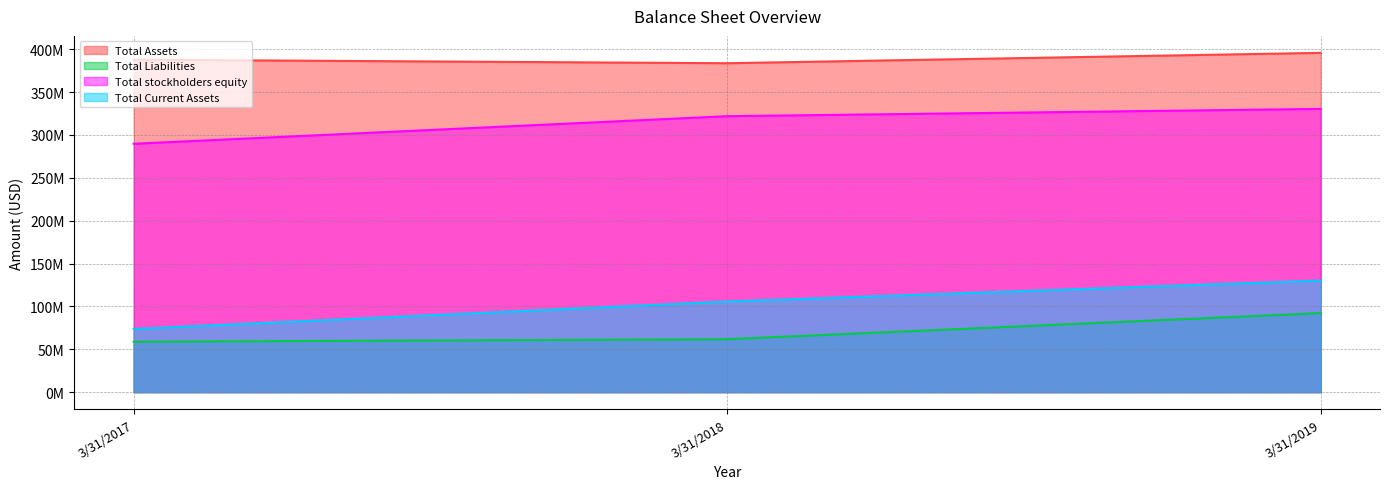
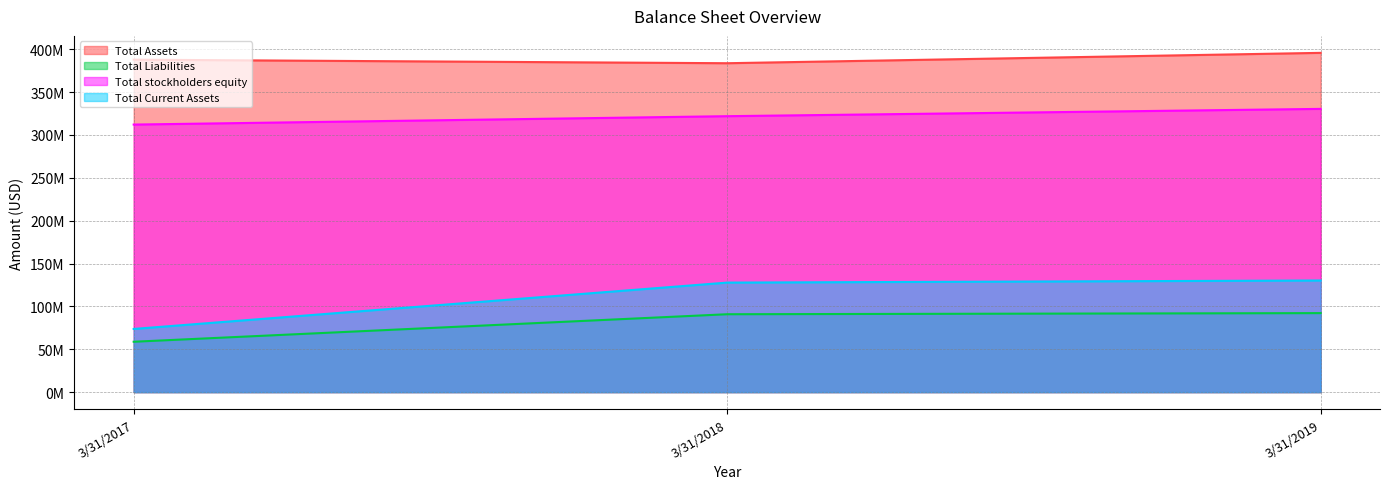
  {
    "Total Assets": {
      "3/31/2018": 380000000,
      "3/31/2019": 400000000
    },
    "Total Liabilities": {
      "3/31/2017": 60000000,
-     "3/31/2018": 60000000,
+     "3/31/2018": 90000000,
      "3/31/2019": 90000000
    },
    "Total stockholders equity": {
-     "3/31/2017": 290000000,
+     "3/31/2017": 310000000,
      "3/31/2018": 320000000,
      "3/31/2019": 330000000
    },
    "Total Current Assets": {
      "3/31/2017": 70000000,
-     "3/31/2018": 110000000,
+     "3/31/2018": 130000000,
      "3/31/2019": 130000000
    }
  }
